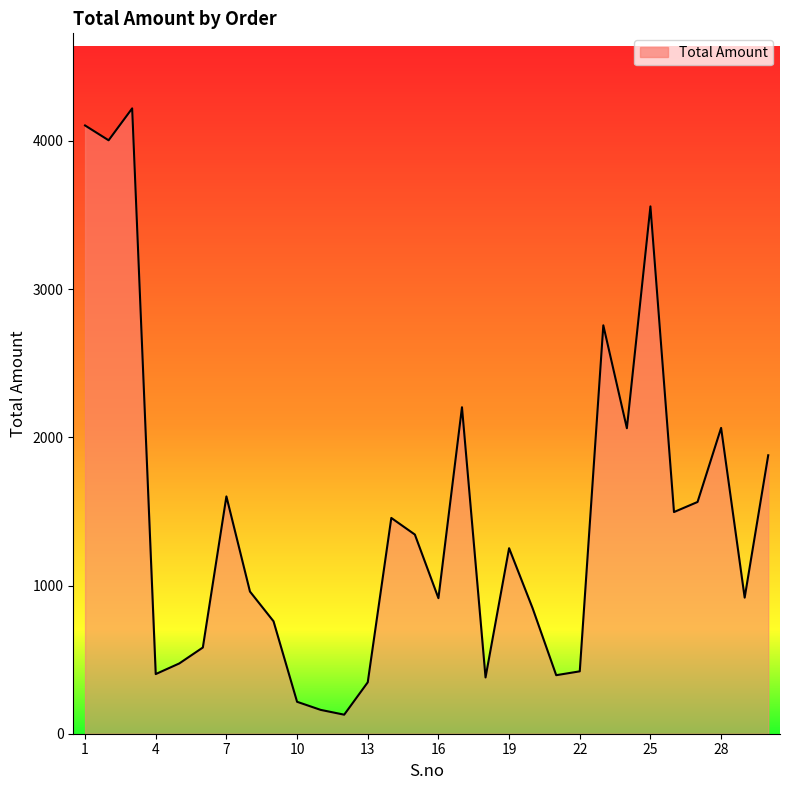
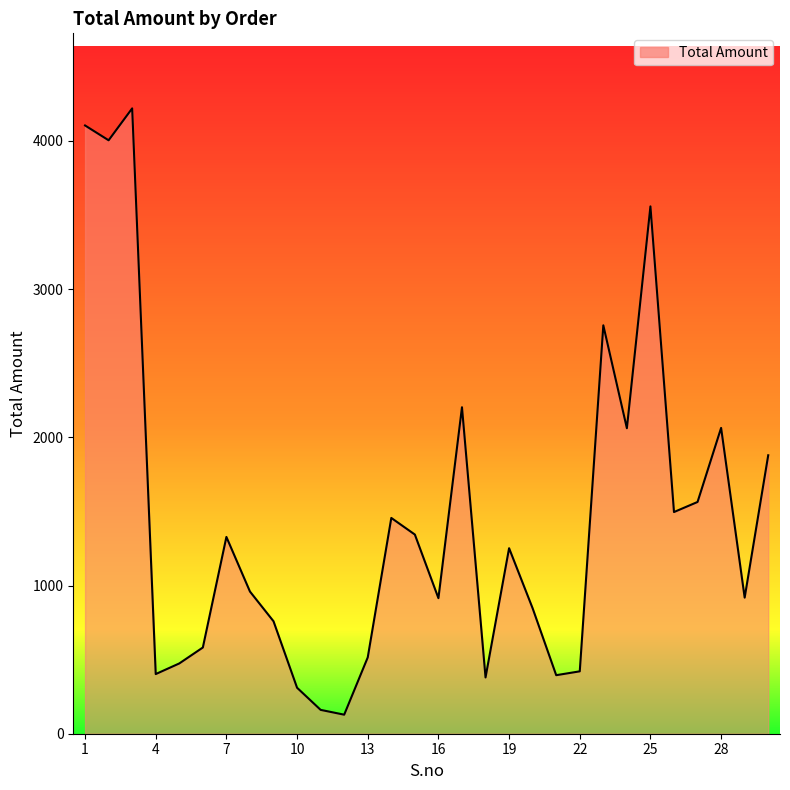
  {
    "1": 4100,
    "4": 400,
-   "7": 1600,
-   "10": 220,
-   "13": 350,
+   "7": 1330,
+   "10": 310,
+   "13": 520,
    "16": 910,
    "19": 1250,
    "22": 420,
    "25": 3560,
    "28": 2060
  }
